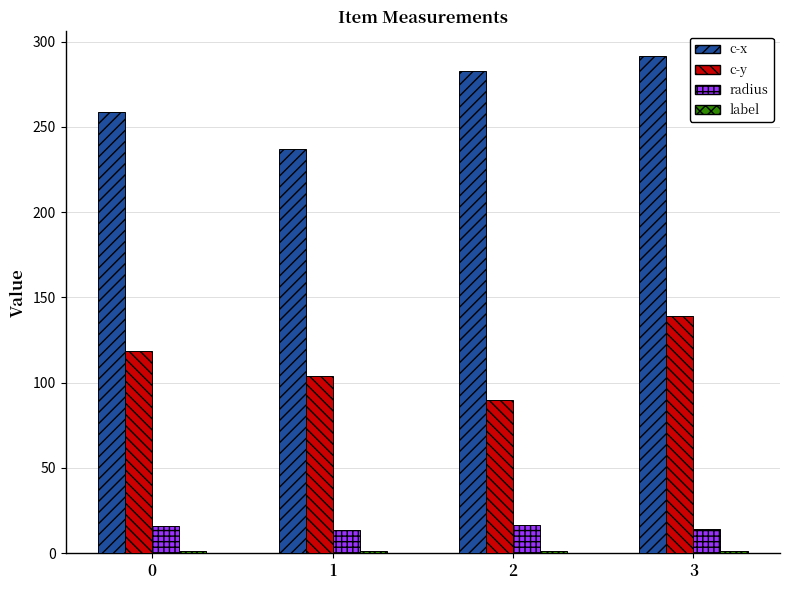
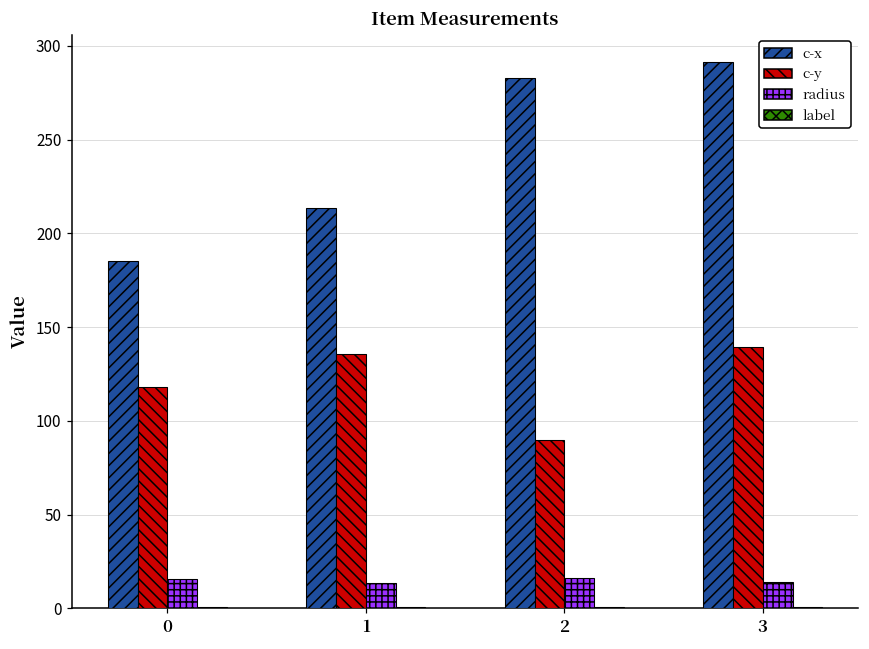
  {
    "c-x": {
-     "0": 259,
-     "1": 237,
+     "0": 185,
+     "1": 213,
      "2": 283,
      "3": 291
    },
    "c-y": {
      "0": 118,
-     "1": 104,
+     "1": 136,
      "2": 90,
      "3": 139
    },
    "radius": {
      "0": 16,
      "1": 13,
      "2": 16,
      "3": 14
    }
  }
